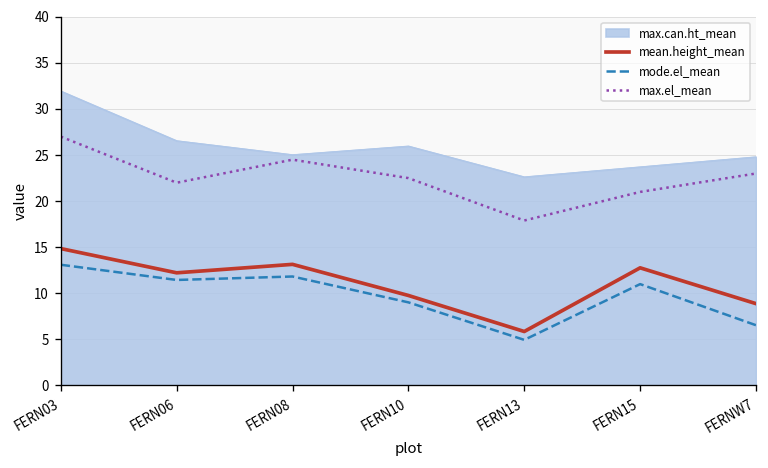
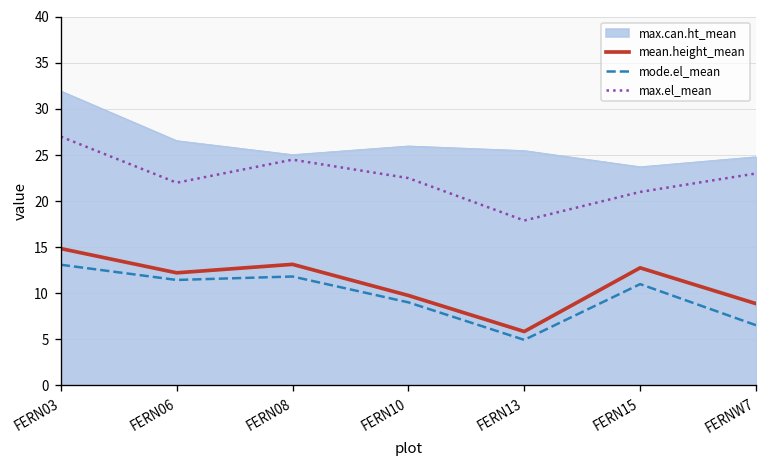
  {
    "max.can.ht_mean": {
      "FERN03": 32,
      "FERN06": 27,
      "FERN08": 25,
      "FERN10": 26,
-     "FERN13": 23,
+     "FERN13": 25,
      "FERN15": 24,
      "FERNW7": 25
    },
    "mean.height_mean": {
      "FERN03": 15,
      "FERN06": 12,
      "FERN08": 13,
      "FERN10": 10,
      "FERN13": 6,
      "FERN15": 13,
      "FERNW7": 9
    },
    "mode.el_mean": {
      "FERN03": 13,
      "FERN06": 11,
      "FERN08": 12,
      "FERN10": 9,
      "FERN13": 5,
      "FERN15": 11,
      "FERNW7": 7
    },
    "max.el_mean": {
      "FERN03": 27,
      "FERN06": 22,
      "FERN08": 25,
      "FERN10": 23,
      "FERN13": 18,
      "FERN15": 21,
      "FERNW7": 23
    }
  }
